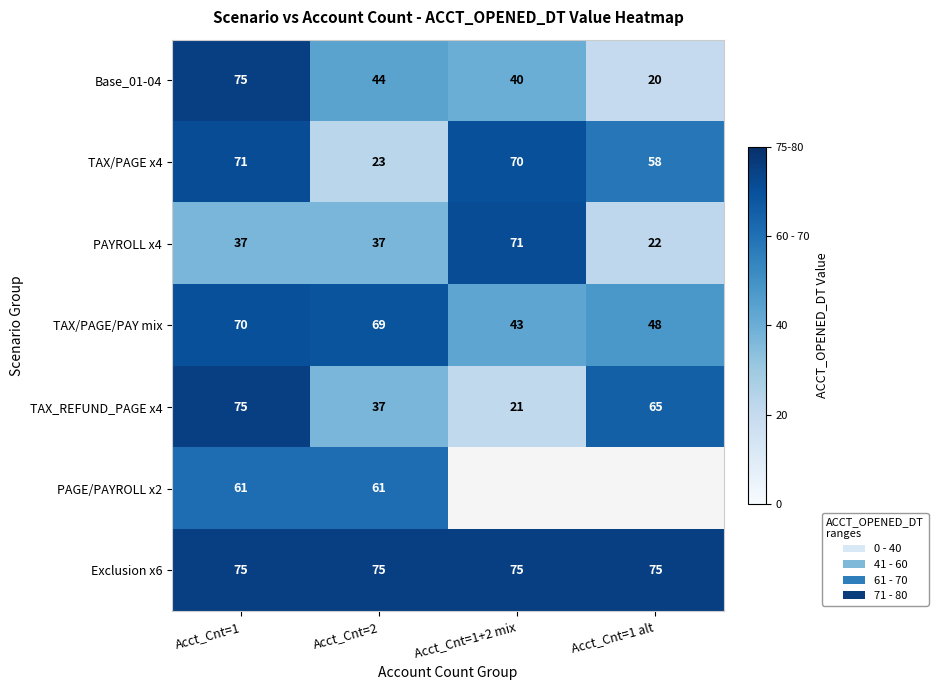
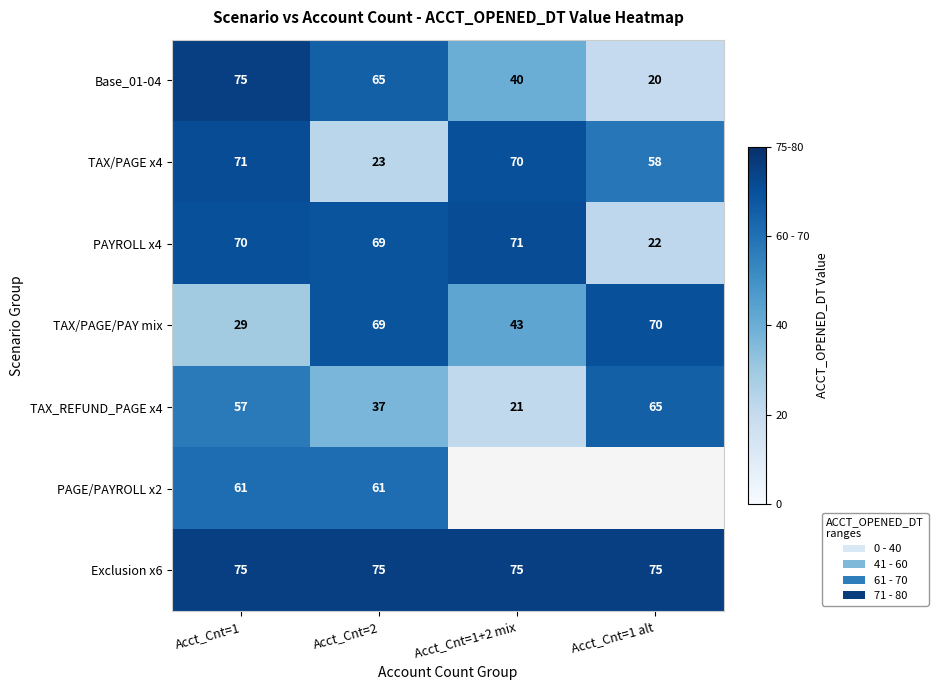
  {
    "Base_01-04": {
      "Acct_Cnt=1": 75,
-     "Acct_Cnt=2": 44,
+     "Acct_Cnt=2": 65,
      "Acct_Cnt=1+2 mix": 40,
      "Acct_Cnt=1 alt": 20
    },
    "TAX/PAGE x4": {
      "Acct_Cnt=1": 71,
      "Acct_Cnt=2": 23,
      "Acct_Cnt=1+2 mix": 70,
      "Acct_Cnt=1 alt": 58
    },
    "PAYROLL x4": {
-     "Acct_Cnt=1": 37,
-     "Acct_Cnt=2": 37,
+     "Acct_Cnt=1": 70,
+     "Acct_Cnt=2": 69,
      "Acct_Cnt=1+2 mix": 71,
      "Acct_Cnt=1 alt": 22
    },
    "TAX/PAGE/PAY mix": {
-     "Acct_Cnt=1": 70,
+     "Acct_Cnt=1": 29,
      "Acct_Cnt=2": 69,
      "Acct_Cnt=1+2 mix": 43,
-     "Acct_Cnt=1 alt": 48
+     "Acct_Cnt=1 alt": 70
    },
    "TAX_REFUND_PAGE x4": {
-     "Acct_Cnt=1": 75,
+     "Acct_Cnt=1": 57,
      "Acct_Cnt=2": 37,
      "Acct_Cnt=1+2 mix": 21,
      "Acct_Cnt=1 alt": 65
    },
    "PAGE/PAYROLL x2": {
      "Acct_Cnt=1": 61,
      "Acct_Cnt=2": 61
    },
    "Exclusion x6": {
      "Acct_Cnt=1": 75,
      "Acct_Cnt=2": 75,
      "Acct_Cnt=1+2 mix": 75,
      "Acct_Cnt=1 alt": 75
    }
  }
